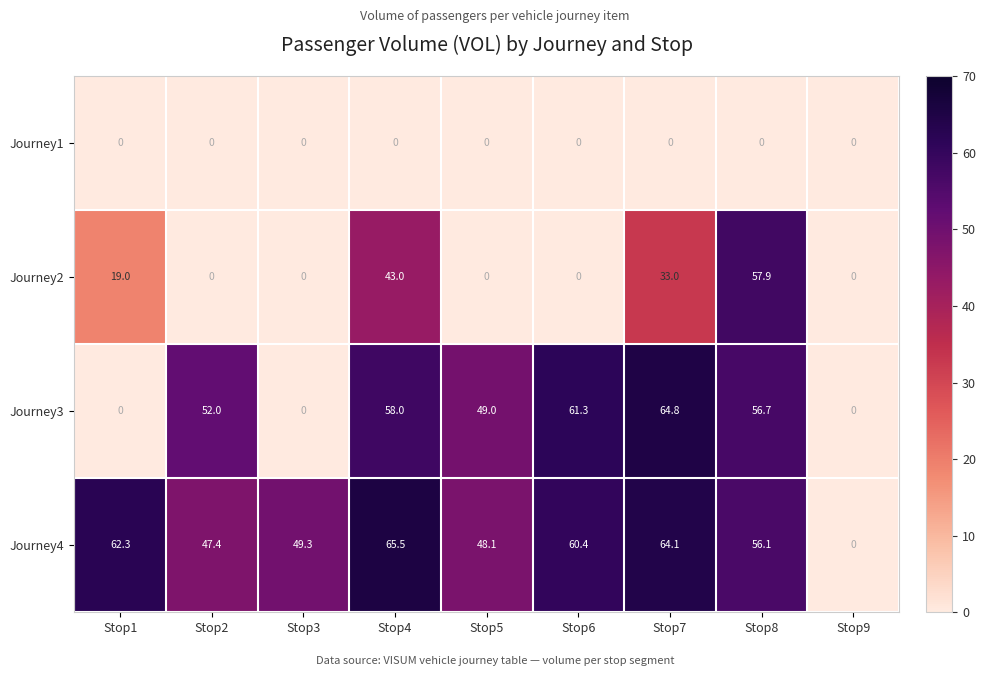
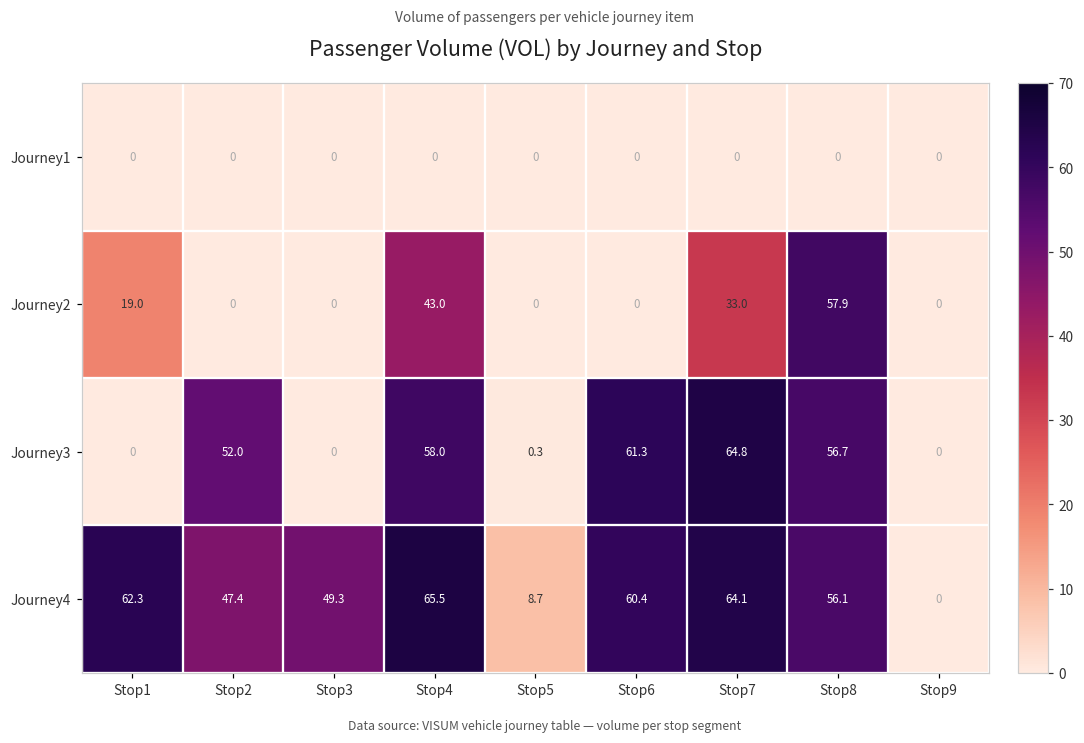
  {
    "Journey1": {
      "Stop1": 0,
      "Stop2": 0,
      "Stop3": 0,
      "Stop4": 0,
      "Stop5": 0,
      "Stop6": 0,
      "Stop7": 0,
      "Stop8": 0,
      "Stop9": 0
    },
    "Journey2": {
      "Stop1": 19.0,
      "Stop2": 0,
      "Stop3": 0,
      "Stop4": 43.0,
      "Stop5": 0,
      "Stop6": 0,
      "Stop7": 33.0,
      "Stop8": 57.9,
      "Stop9": 0
    },
    "Journey3": {
      "Stop1": 0,
      "Stop2": 52.0,
      "Stop3": 0,
      "Stop4": 58.0,
-     "Stop5": 49.0,
+     "Stop5": 0.3,
      "Stop6": 61.3,
      "Stop7": 64.8,
      "Stop8": 56.7,
      "Stop9": 0
    },
    "Journey4": {
      "Stop1": 62.3,
      "Stop2": 47.4,
      "Stop3": 49.3,
      "Stop4": 65.5,
-     "Stop5": 48.1,
+     "Stop5": 8.7,
      "Stop6": 60.4,
      "Stop7": 64.1,
      "Stop8": 56.1,
      "Stop9": 0
    }
  }
